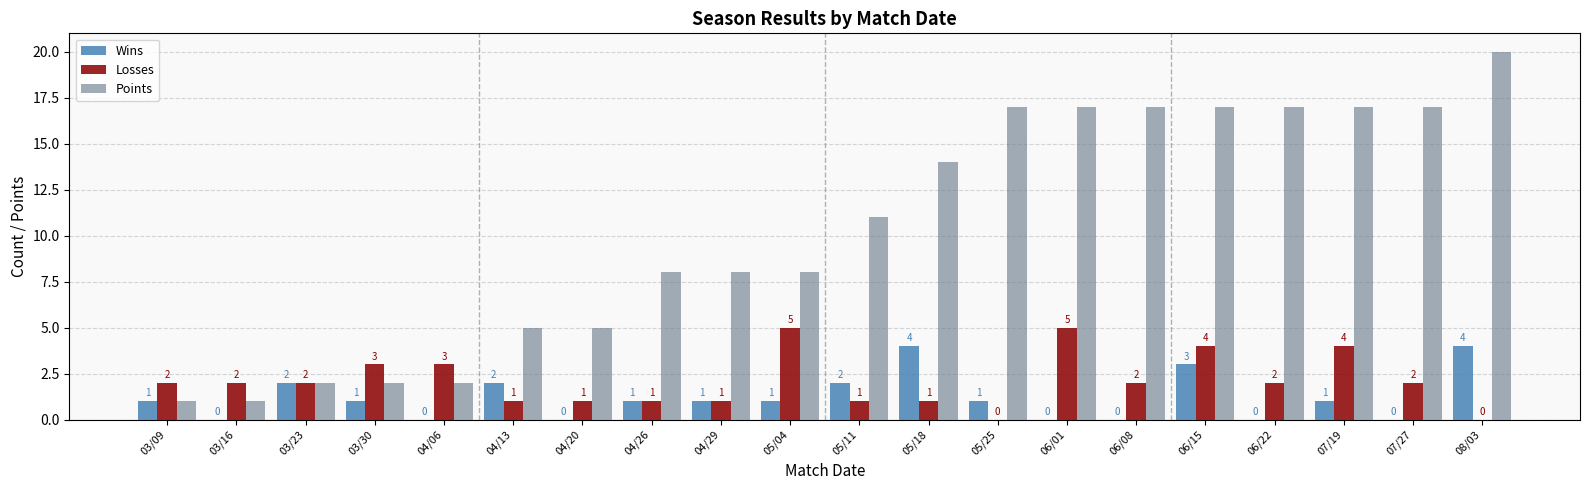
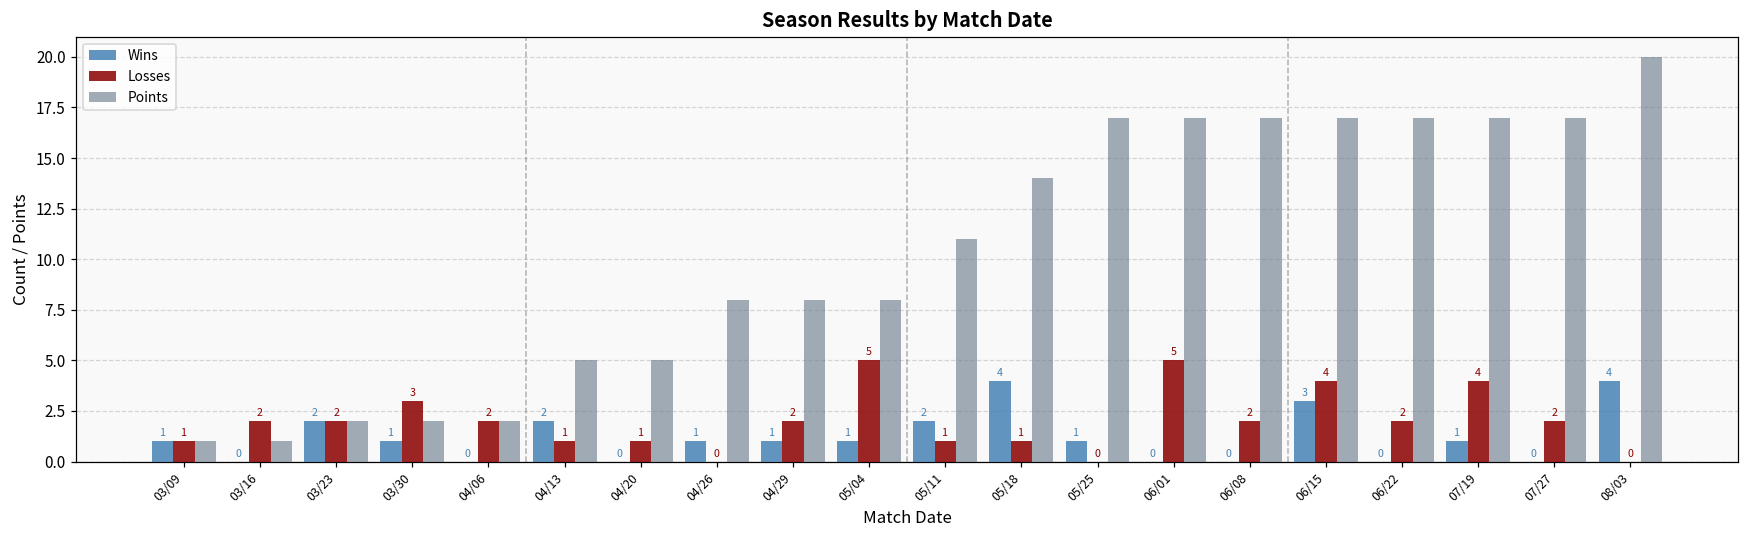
  {
    "Losses": {
-     "03/09": 2,
+     "03/09": 1,
      "03/16": 2,
      "03/23": 2,
      "03/30": 3,
-     "04/06": 3,
+     "04/06": 2,
      "04/13": 1,
      "04/20": 1,
-     "04/26": 1,
-     "04/29": 1,
+     "04/26": 0,
+     "04/29": 2,
      "05/04": 5,
      "05/11": 1,
      "05/18": 1,
      "05/25": 0,
      "06/01": 5,
      "06/08": 2,
      "06/15": 4,
      "06/22": 2,
      "07/19": 4,
      "07/27": 2,
      "08/03": 0
    }
  }
